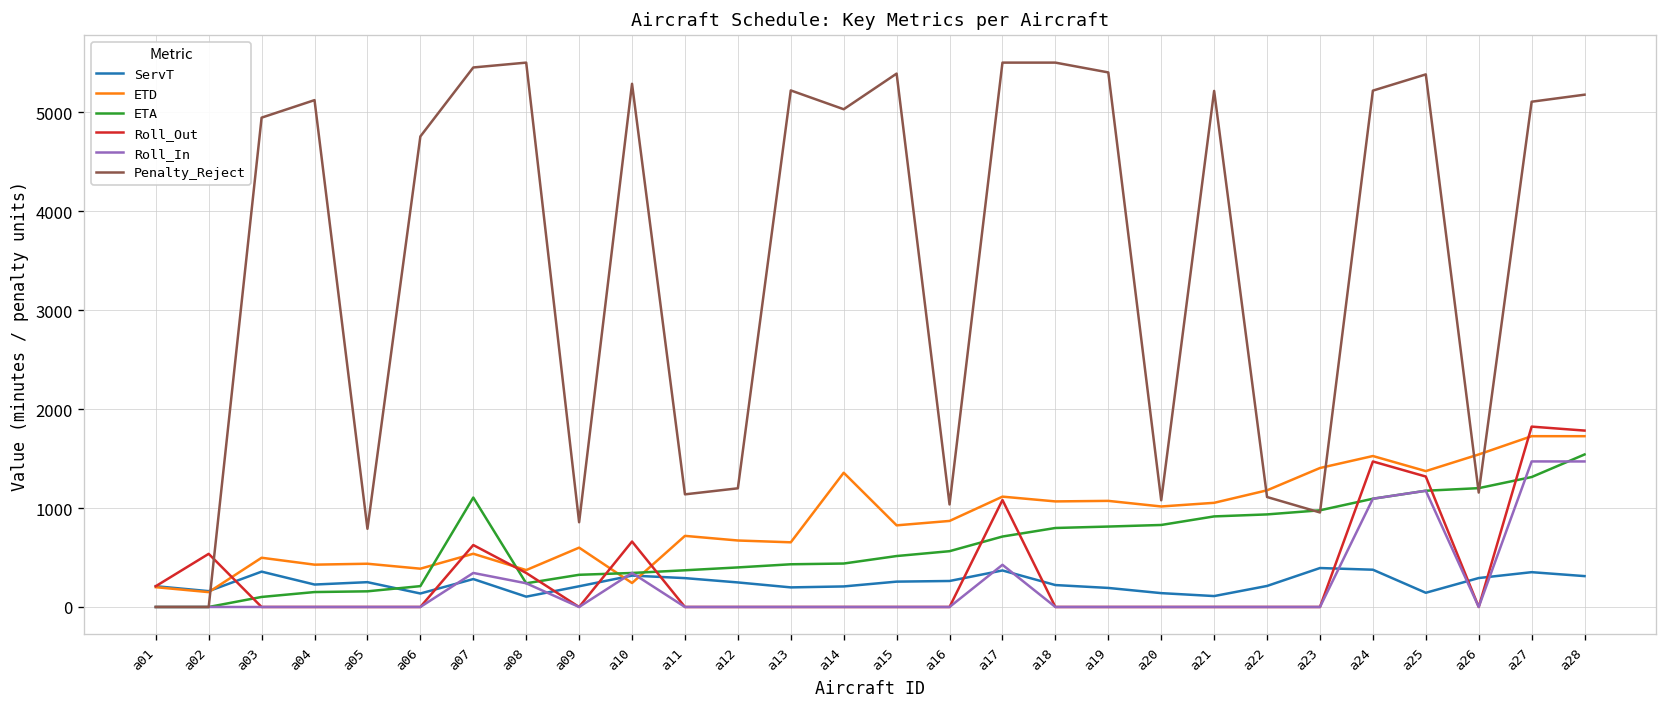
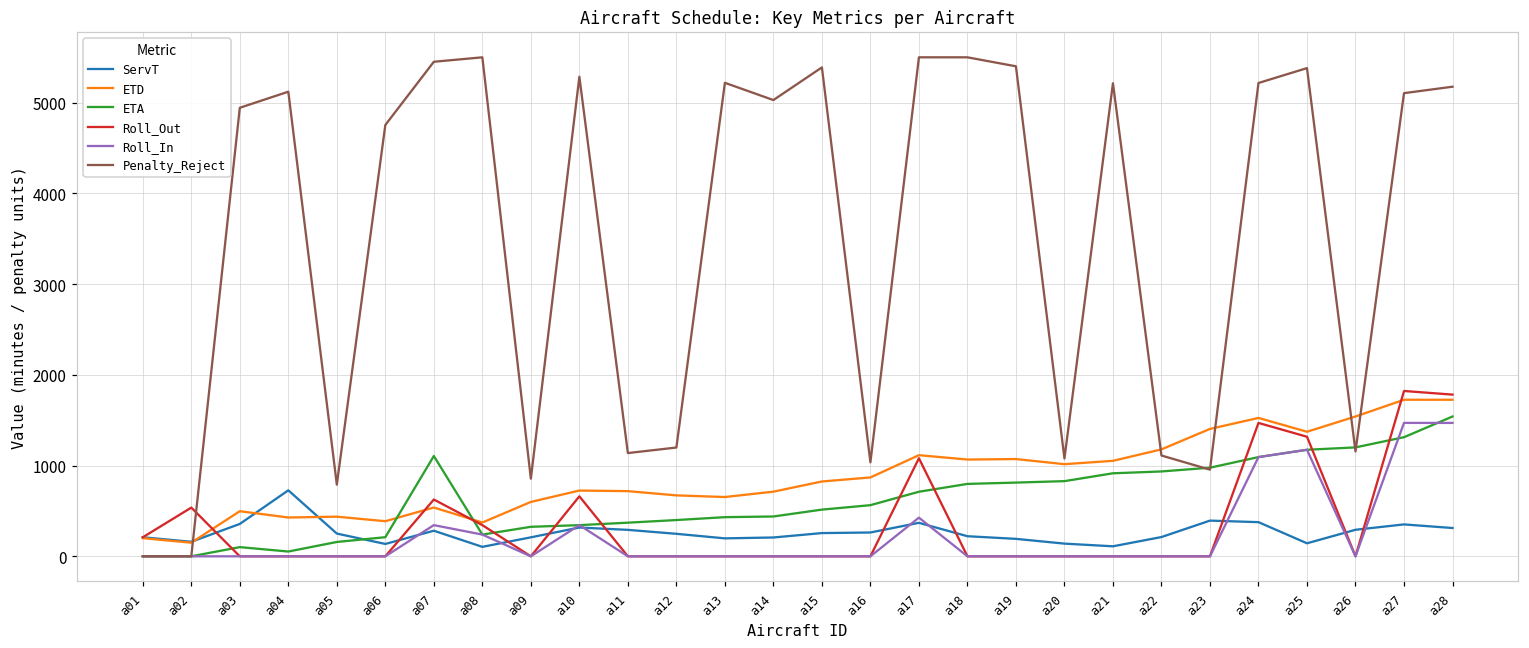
  {
    "ServT": {
      "a03": 400,
-     "a04": 200,
+     "a04": 700,
      "a05": 300,
      "a06": 100,
      "a07": 300,
      "a08": 100,
      "a09": 200,
      "a11": 300,
      "a12": 200,
      "a13": 200,
      "a14": 200,
      "a15": 300,
      "a16": 300,
      "a17": 400,
      "a18": 200,
      "a19": 200,
      "a20": 100,
      "a21": 100,
      "a22": 200,
      "a23": 400,
      "a24": 400,
      "a25": 100,
      "a26": 300,
      "a27": 400,
      "a28": 300
    },
    "ETD": {
      "a03": 500,
      "a04": 400,
      "a05": 400,
      "a06": 400,
      "a07": 500,
      "a09": 600,
-     "a10": 200,
+     "a10": 700,
      "a11": 700,
      "a12": 700,
      "a13": 700,
-     "a14": 1400,
+     "a14": 700,
      "a15": 800,
      "a16": 900,
      "a17": 1100,
      "a18": 1100,
      "a19": 1100,
      "a20": 1000,
      "a21": 1100,
      "a22": 1200,
      "a23": 1400,
      "a24": 1500,
      "a25": 1400,
      "a26": 1500,
      "a27": 1700,
      "a28": 1700
    },
    "ETA": {
      "a03": 100,
-     "a04": 200,
+     "a04": 100,
      "a05": 200,
      "a06": 200,
      "a07": 1100,
      "a09": 300,
      "a11": 400,
      "a12": 400,
      "a13": 400,
      "a14": 400,
      "a15": 500,
      "a16": 600,
      "a17": 700,
      "a18": 800,
      "a19": 800,
      "a20": 800,
      "a21": 900,
      "a22": 900,
      "a26": 1200,
      "a27": 1300,
      "a28": 1500
    },
    "Roll_Out": {
      "a02": 500,
      "a07": 600,
      "a10": 700,
      "a17": 1100,
      "a24": 1500,
      "a25": 1300,
      "a27": 1800,
      "a28": 1800
    },
    "Roll_In": {
      "a07": 300,
      "a17": 400,
      "a27": 1500,
      "a28": 1500
    },
    "Penalty_Reject": {
      "a03": 4900,
      "a04": 5100,
      "a05": 800,
      "a06": 4800,
      "a07": 5500,
      "a08": 5500,
      "a09": 900,
      "a10": 5300,
      "a11": 1100,
      "a12": 1200,
      "a13": 5200,
      "a14": 5000,
      "a15": 5400,
      "a16": 1000,
      "a17": 5500,
      "a18": 5500,
      "a19": 5400,
      "a20": 1100,
      "a21": 5200,
      "a22": 1100,
      "a24": 5200,
      "a25": 5400,
      "a26": 1200,
      "a27": 5100,
      "a28": 5200
    }
  }
